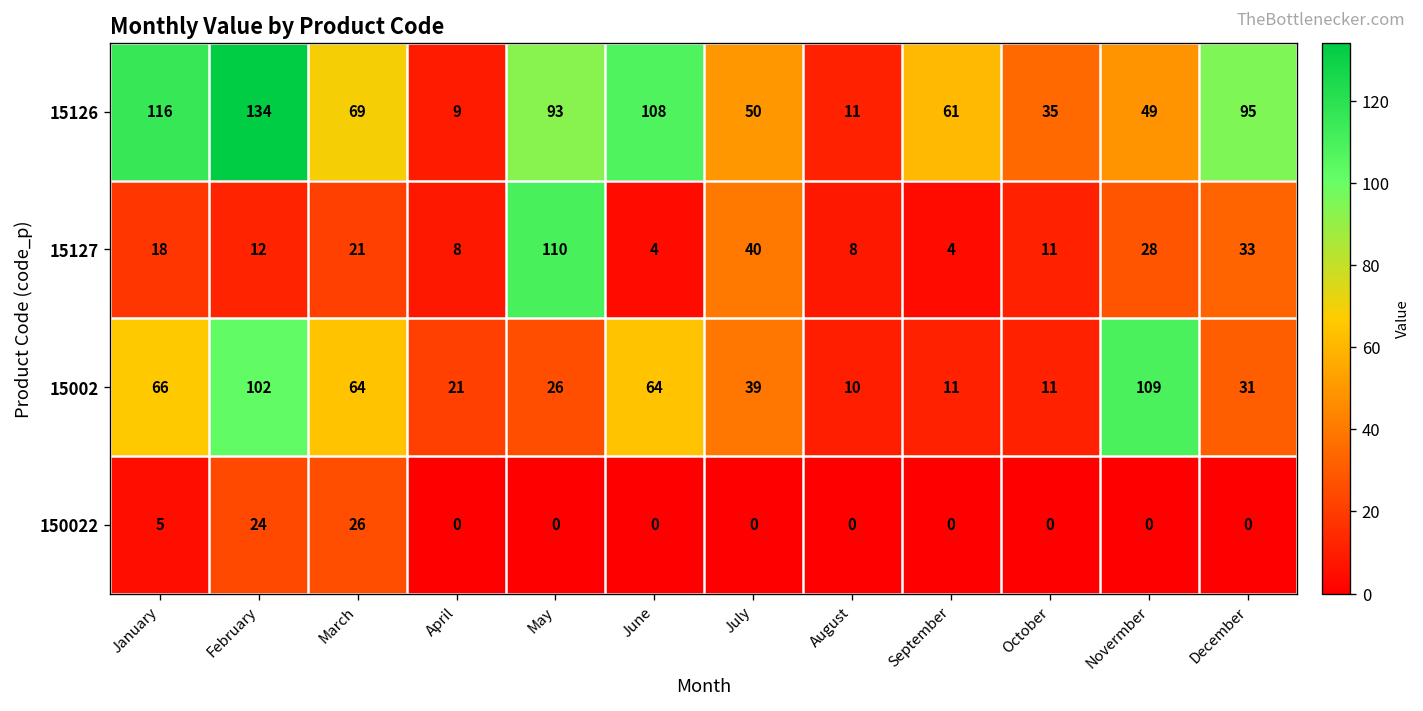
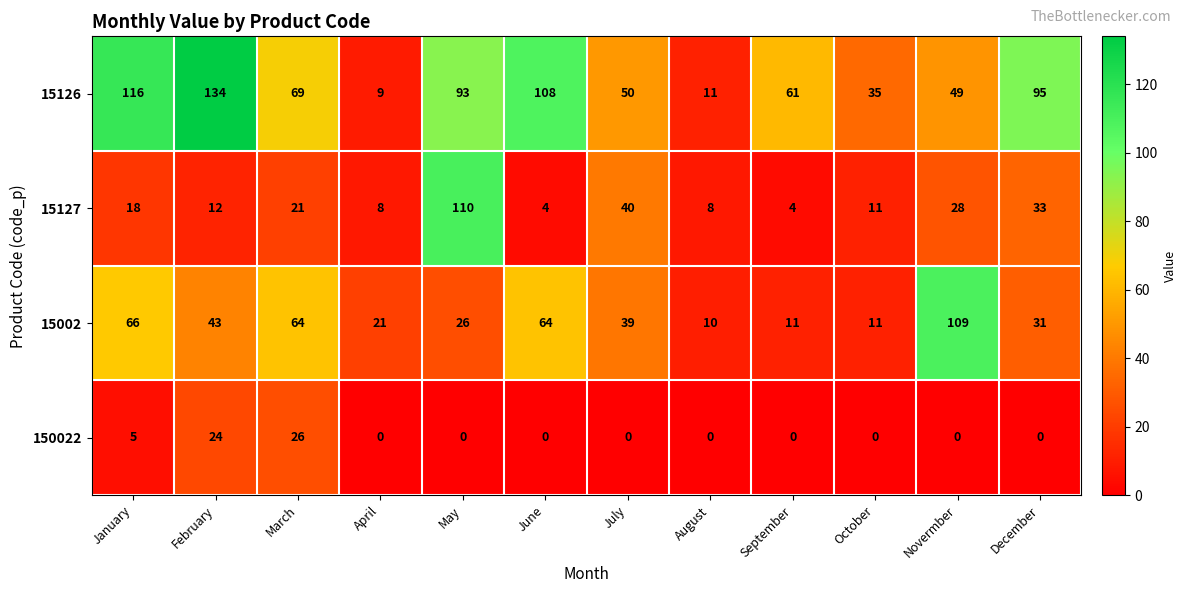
  {
    "15126": {
      "January": 116,
      "February": 134,
      "March": 69,
      "April": 9,
      "May": 93,
      "June": 108,
      "July": 50,
      "August": 11,
      "September": 61,
      "October": 35,
      "Novermber": 49,
      "December": 95
    },
    "15127": {
      "January": 18,
      "February": 12,
      "March": 21,
      "April": 8,
      "May": 110,
      "June": 4,
      "July": 40,
      "August": 8,
      "September": 4,
      "October": 11,
      "Novermber": 28,
      "December": 33
    },
    "15002": {
      "January": 66,
-     "February": 102,
+     "February": 43,
      "March": 64,
      "April": 21,
      "May": 26,
      "June": 64,
      "July": 39,
      "August": 10,
      "September": 11,
      "October": 11,
      "Novermber": 109,
      "December": 31
    },
    "150022": {
      "January": 5,
      "February": 24,
      "March": 26,
      "April": 0,
      "May": 0,
      "June": 0,
      "July": 0,
      "August": 0,
      "September": 0,
      "October": 0,
      "Novermber": 0,
      "December": 0
    }
  }
